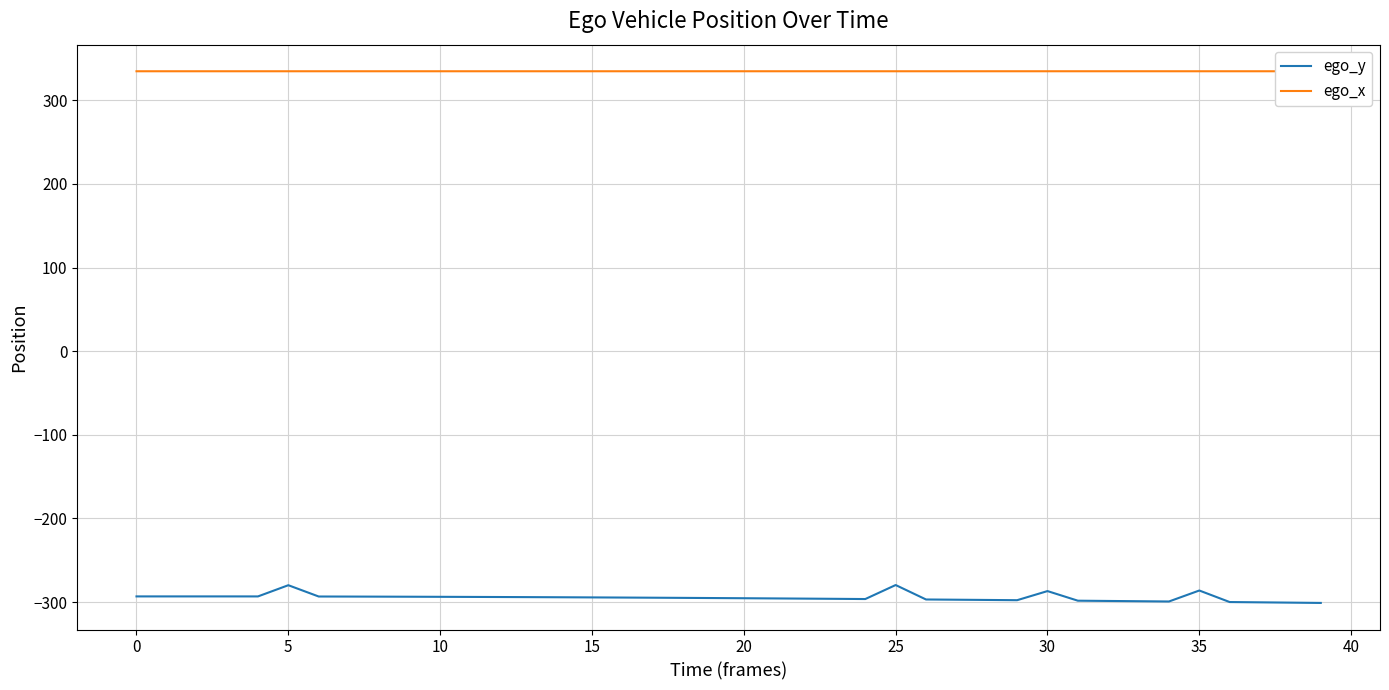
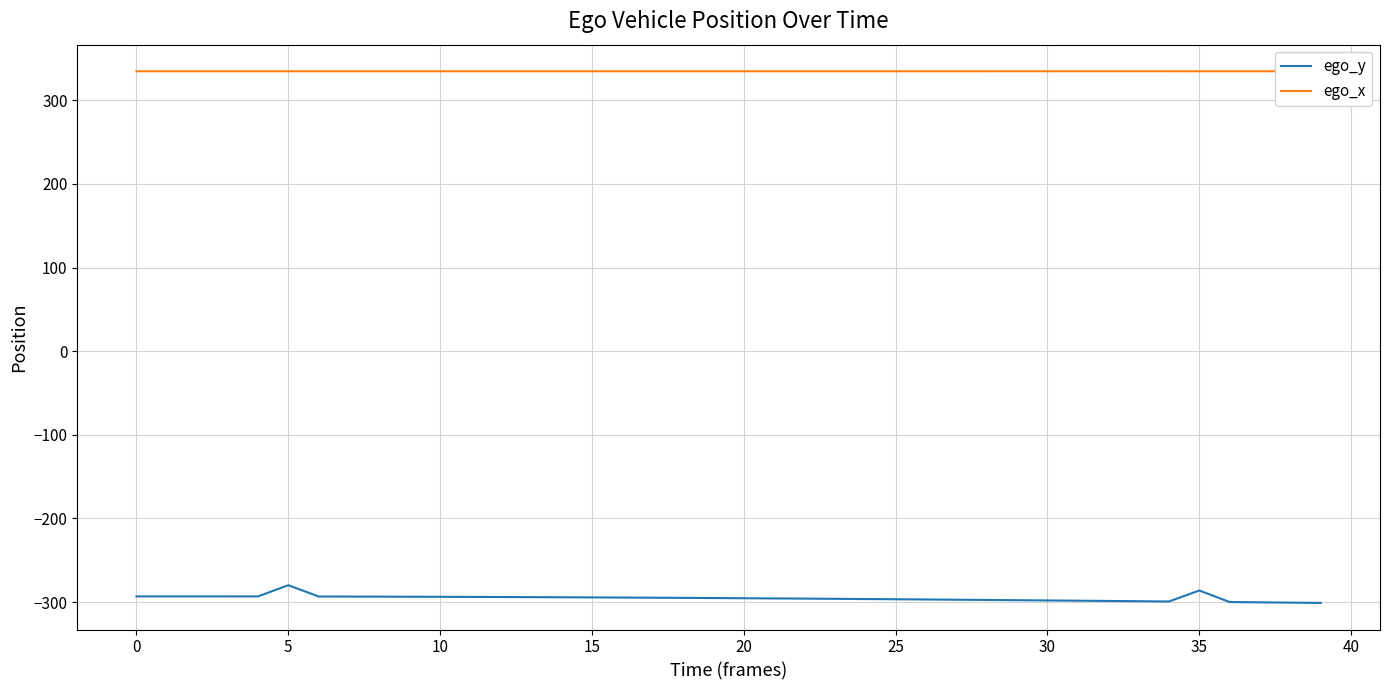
  {
    "ego_y": {
      "0": -290,
      "5": -280,
      "10": -290,
      "15": -290,
      "20": -300,
-     "25": -280,
-     "30": -290,
+     "25": -300,
+     "30": -300,
      "35": -290
    },
    "ego_x": {
      "0": 330,
      "5": 330,
      "10": 330,
      "15": 330,
      "20": 330,
      "25": 330,
      "30": 330,
      "35": 330
    }
  }
